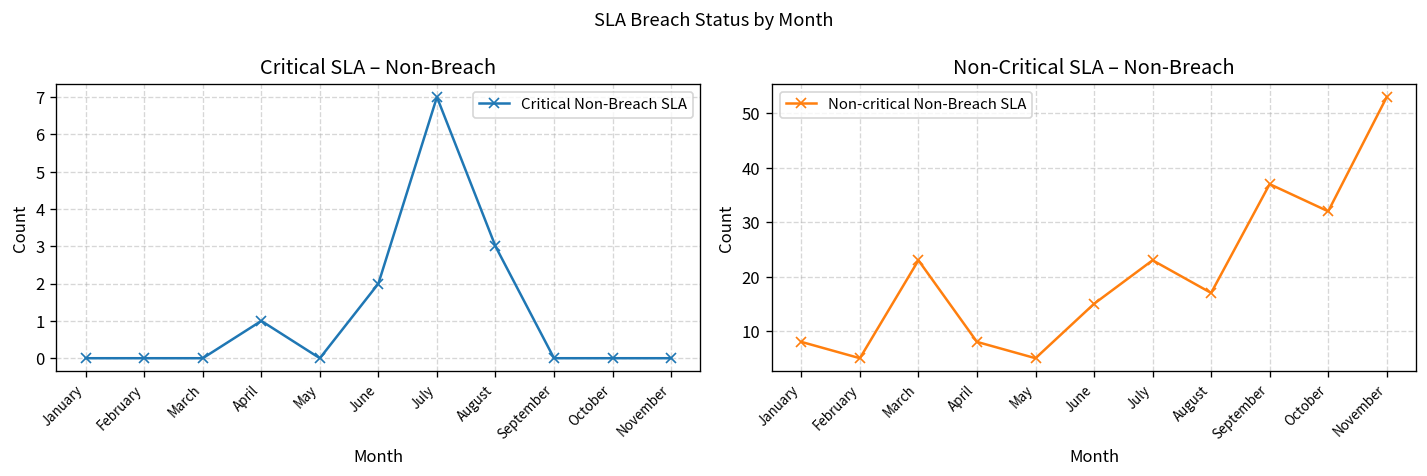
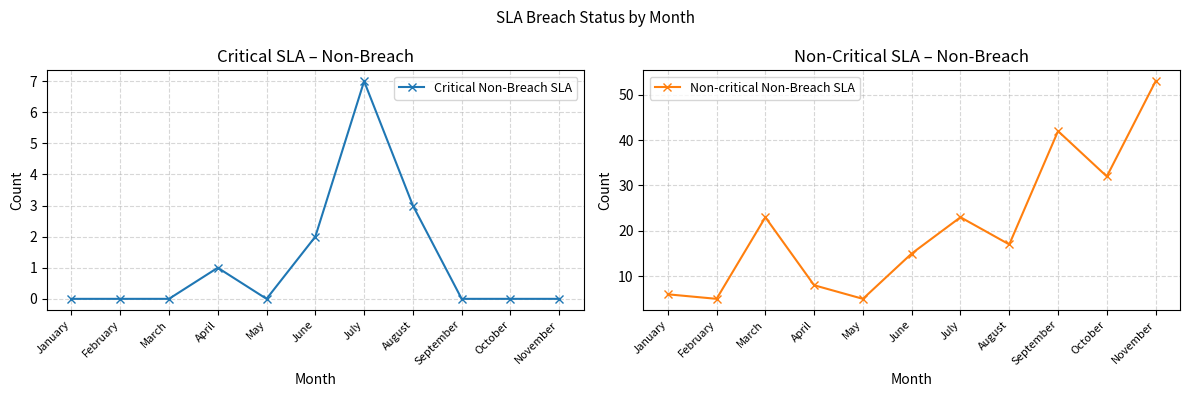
  {
    "Critical SLA – Non-Breach": {
      "January": 0.0,
      "February": 0.0,
      "March": 0.0,
      "April": 1.0,
      "May": 0.0,
      "June": 2.0,
      "July": 7.0,
      "August": 3.0,
      "September": 0.0,
      "October": 0.0,
      "November": 0.0
    },
    "Non-Critical SLA – Non-Breach": {
-     "January": 8,
+     "January": 6,
      "February": 5,
      "March": 23,
      "April": 8,
      "May": 5,
      "June": 15,
      "July": 23,
      "August": 17,
-     "September": 37,
+     "September": 42,
      "October": 32,
      "November": 53
    }
  }
